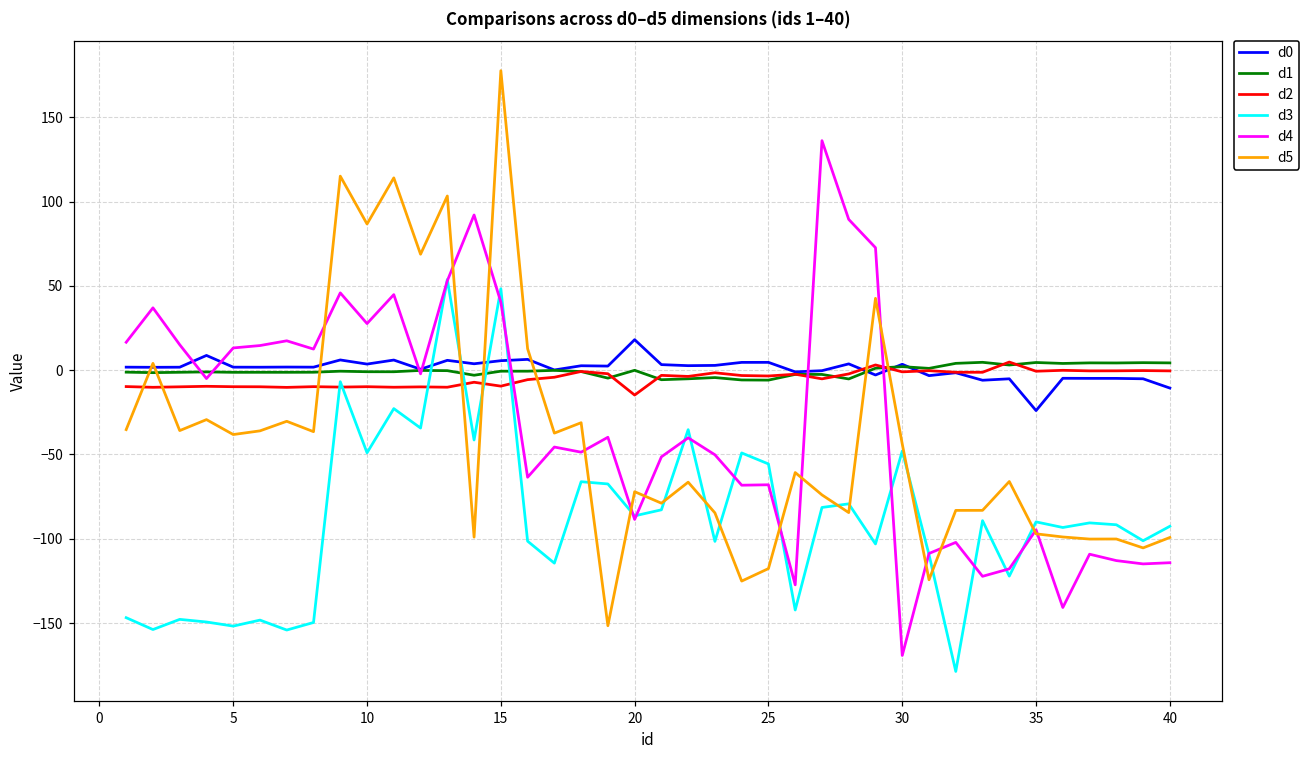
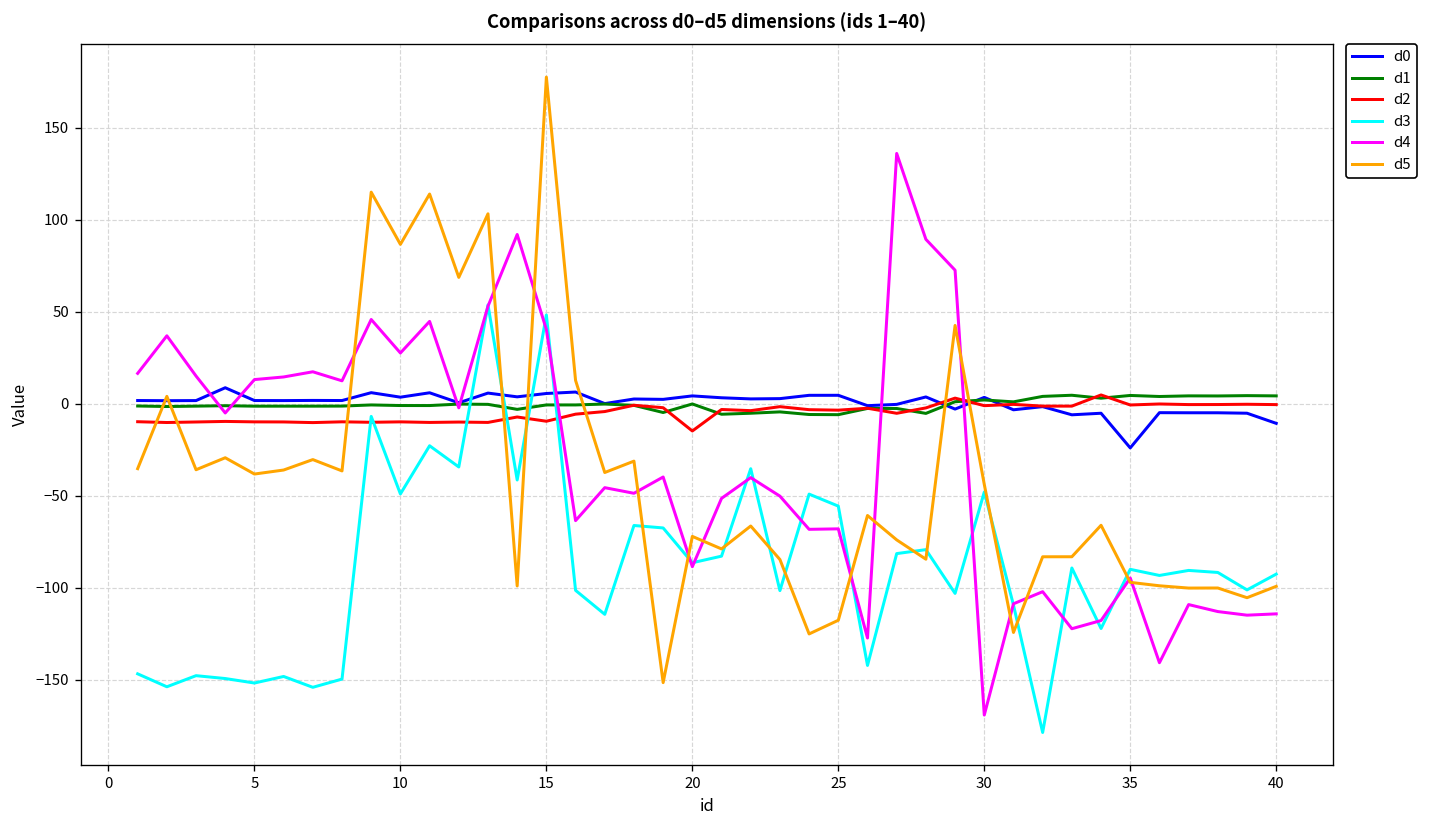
  {
    "d0": {
      "5": 2,
      "10": 4,
      "15": 6,
-     "20": 18,
+     "20": 4,
      "25": 5,
      "35": -24,
      "40": -11
    },
    "d1": {
      "5": -1,
      "10": -1,
      "15": -1,
      "20": 0,
      "25": -6,
      "35": 5,
      "40": 4
    },
    "d2": {
      "5": -10,
      "10": -10,
      "15": -9,
      "20": -15,
      "25": -3,
      "30": -1,
      "35": -1,
      "40": 0
    },
    "d3": {
      "5": -152,
      "10": -49,
      "15": 48,
      "20": -86,
      "25": -56,
      "30": -48,
      "35": -90,
      "40": -93
    },
    "d4": {
      "5": 13,
      "10": 28,
      "15": 40,
      "20": -89,
      "25": -68,
      "30": -169,
      "35": -95,
      "40": -114
    },
    "d5": {
      "5": -38,
      "10": 87,
      "15": 178,
      "20": -72,
      "25": -118,
      "30": -44,
      "35": -97,
      "40": -99
    }
  }
